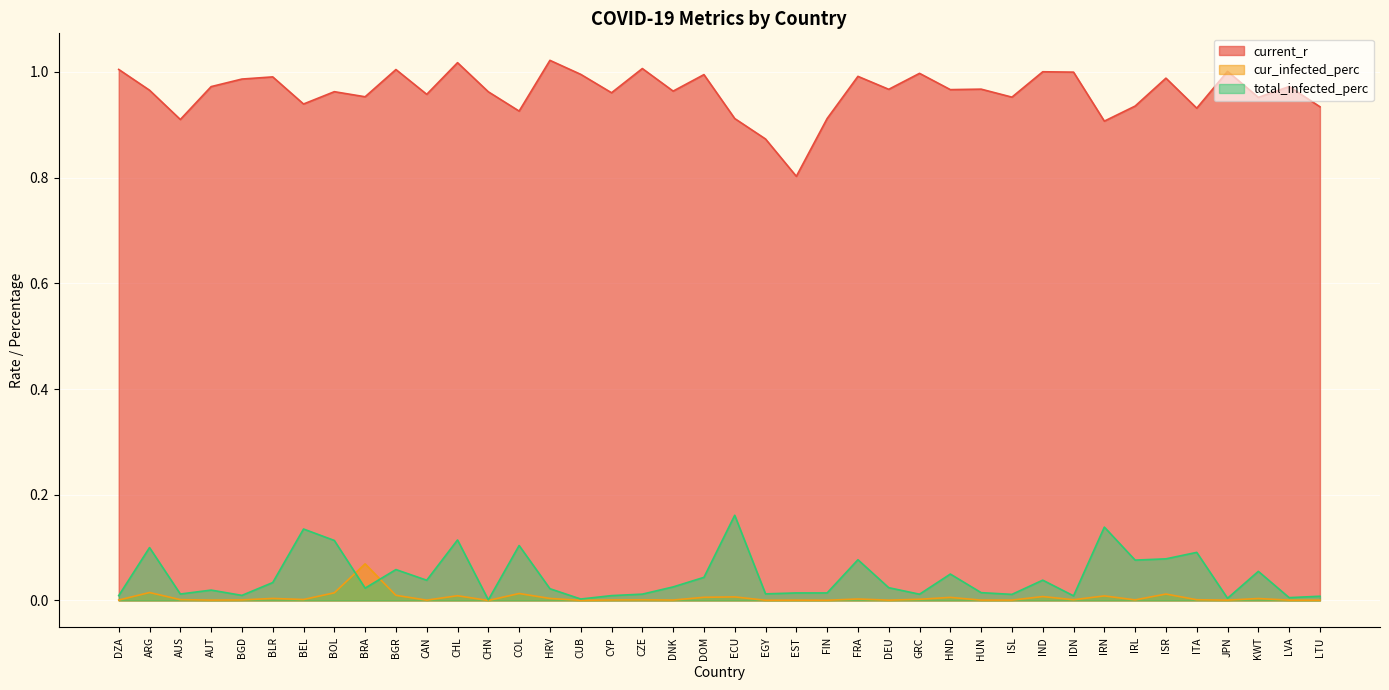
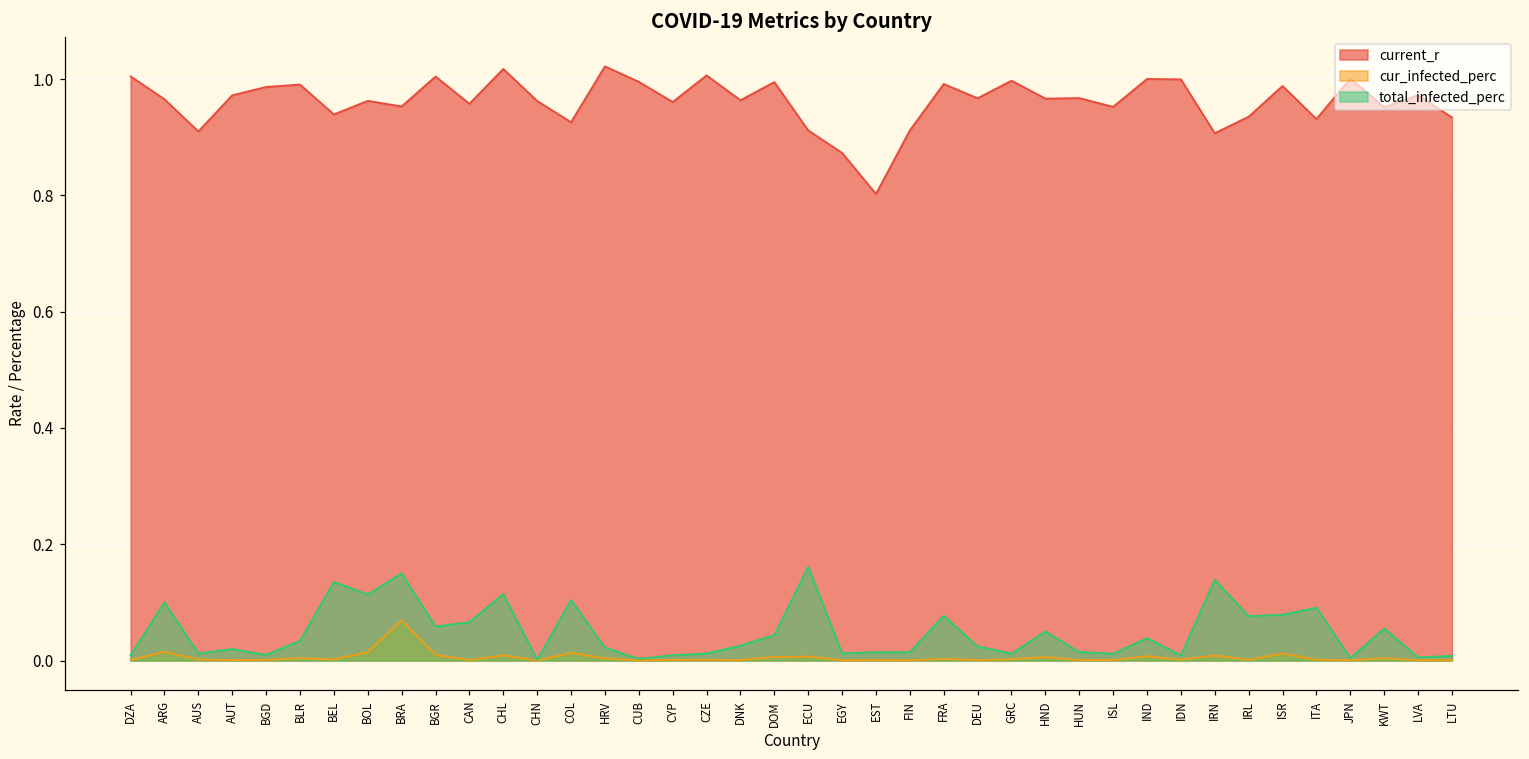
  {
    "current_r": {
      "DZA": 1.00,
      "ARG": 0.97,
      "AUS": 0.91,
      "AUT": 0.97,
      "BGD": 0.99,
      "BLR": 0.99,
      "BEL": 0.94,
      "BOL": 0.96,
      "BRA": 0.95,
      "BGR": 1.00,
      "CAN": 0.96,
      "CHL": 1.02,
      "CHN": 0.96,
      "COL": 0.93,
      "HRV": 1.02,
      "CUB": 1.00,
      "CYP": 0.96,
      "CZE": 1.01,
      "DNK": 0.96,
      "DOM": 0.99,
      "ECU": 0.91,
      "EGY": 0.87,
      "EST": 0.80,
      "FIN": 0.91,
      "FRA": 0.99,
      "DEU": 0.97,
      "GRC": 1.00,
      "HND": 0.97,
      "HUN": 0.97,
      "ISL": 0.95,
      "IND": 1.00,
      "IDN": 1.00,
      "IRN": 0.91,
      "IRL": 0.94,
      "ISR": 0.99,
      "ITA": 0.93,
      "LTU": 0.93
    },
    "cur_infected_perc": {
      "DZA": 0.00,
      "ARG": 0.02,
      "AUS": 0.00,
      "AUT": 0.00,
      "BGD": 0.00,
      "BLR": 0.00,
      "BEL": 0.00,
      "BOL": 0.01,
      "BRA": 0.07,
      "BGR": 0.01,
      "CAN": 0.00,
      "CHL": 0.01,
      "COL": 0.01,
      "HRV": 0.00,
      "CYP": 0.00,
      "CZE": 0.00,
      "DNK": 0.00,
      "DOM": 0.01,
      "ECU": 0.01,
      "EGY": 0.00,
      "EST": 0.00,
      "FIN": 0.00,
      "FRA": 0.00,
      "DEU": 0.00,
      "GRC": 0.00,
      "HND": 0.01,
      "HUN": 0.00,
      "ISL": 0.00,
      "IND": 0.01,
      "IDN": 0.00,
      "IRN": 0.01,
      "IRL": 0.00,
      "ISR": 0.01,
      "ITA": 0.00,
      "KWT": 0.00,
      "LVA": 0.00,
      "LTU": 0.00
    },
    "total_infected_perc": {
      "DZA": 0.01,
      "ARG": 0.10,
      "AUS": 0.01,
      "AUT": 0.02,
      "BGD": 0.01,
      "BLR": 0.03,
      "BEL": 0.14,
      "BOL": 0.11,
-     "BRA": 0.02,
+     "BRA": 0.15,
      "BGR": 0.06,
-     "CAN": 0.04,
+     "CAN": 0.07,
      "CHL": 0.11,
      "COL": 0.10,
      "HRV": 0.02,
      "CYP": 0.01,
      "CZE": 0.01,
      "DNK": 0.03,
      "DOM": 0.04,
      "ECU": 0.16,
      "EGY": 0.01,
      "EST": 0.01,
      "FIN": 0.01,
      "FRA": 0.08,
      "DEU": 0.02,
      "GRC": 0.01,
      "HND": 0.05,
      "HUN": 0.01,
      "ISL": 0.01,
      "IND": 0.04,
      "IDN": 0.01,
      "IRN": 0.14,
      "IRL": 0.08,
      "ISR": 0.08,
      "ITA": 0.09,
      "KWT": 0.06,
      "LVA": 0.01,
      "LTU": 0.01
    }
  }
